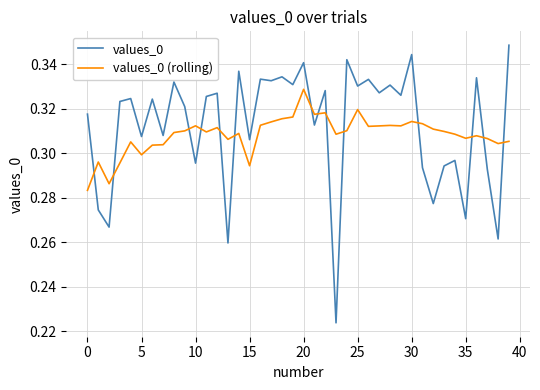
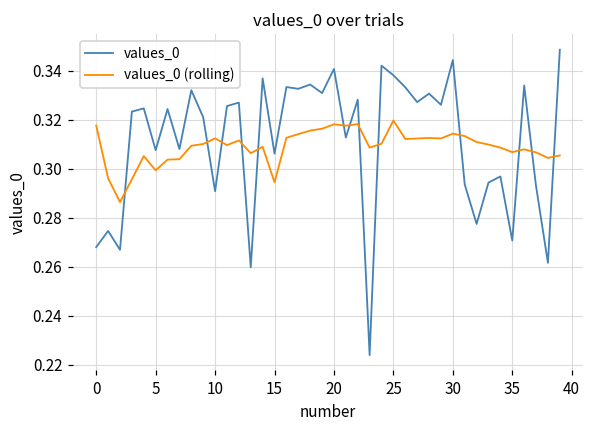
  {
    "values_0": {
-     "0": 0.318,
+     "0": 0.268,
      "5": 0.308,
-     "10": 0.296,
+     "10": 0.291,
      "15": 0.306,
      "20": 0.341,
-     "25": 0.330,
+     "25": 0.338,
      "30": 0.344,
      "35": 0.271
    },
    "values_0 (rolling)": {
-     "0": 0.283,
+     "0": 0.318,
      "5": 0.299,
      "10": 0.312,
      "15": 0.294,
-     "20": 0.329,
+     "20": 0.318,
      "25": 0.320,
      "30": 0.314,
      "35": 0.307
    }
  }
